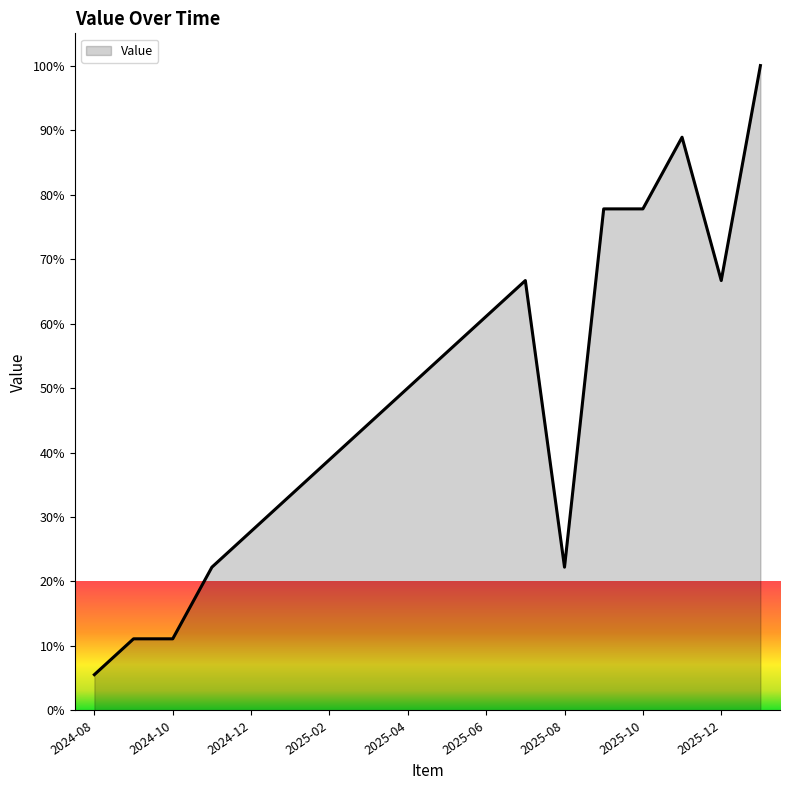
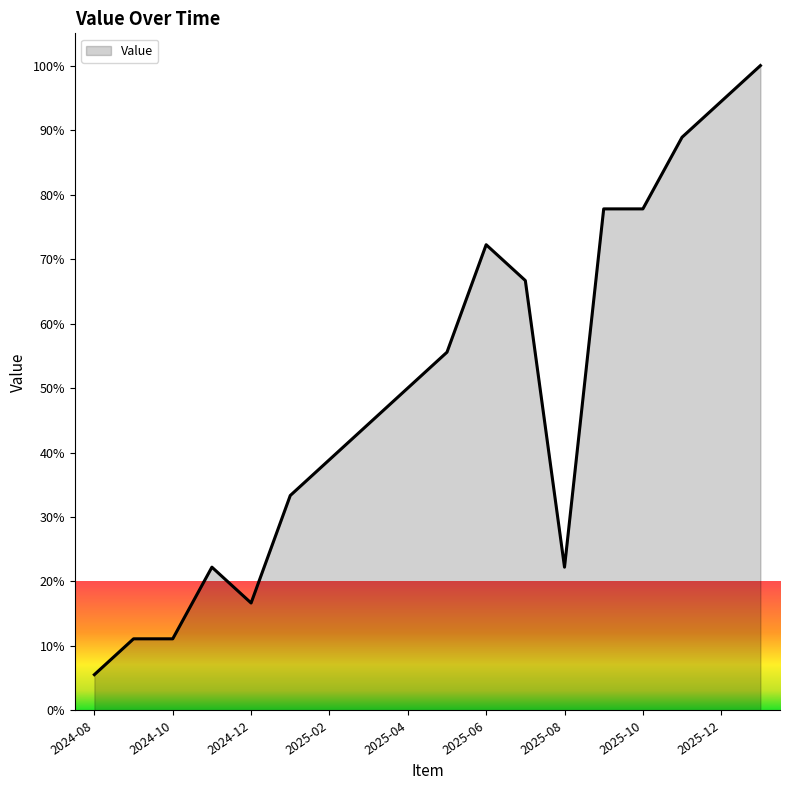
  {
    "2024-08": "6%",
    "2024-10": "11%",
-   "2024-12": "28%",
+   "2024-12": "17%",
    "2025-02": "39%",
    "2025-04": "50%",
-   "2025-06": "61%",
+   "2025-06": "72%",
    "2025-08": "22%",
    "2025-10": "78%",
-   "2025-12": "67%"
+   "2025-12": "94%"
  }
